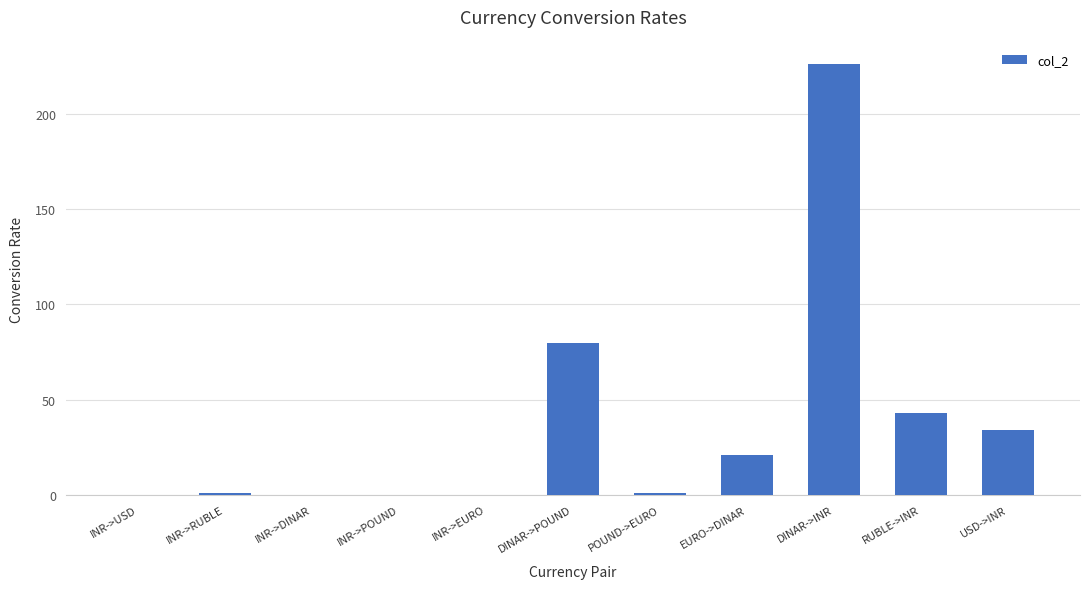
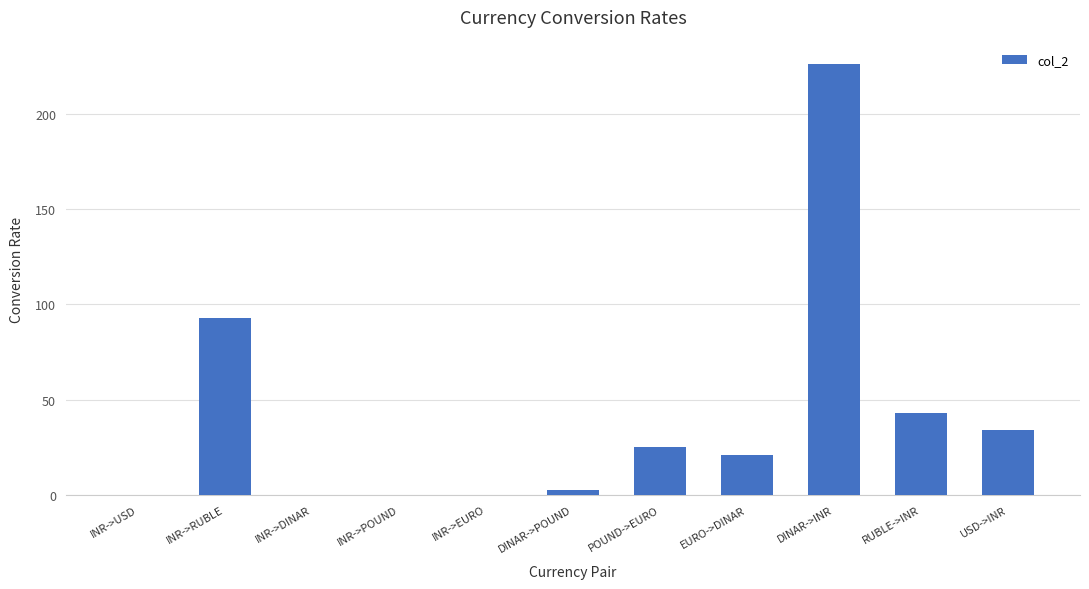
  {
-   "INR->RUBLE": 1,
-   "DINAR->POUND": 80,
-   "POUND->EURO": 1,
+   "INR->RUBLE": 93,
+   "DINAR->POUND": 3,
+   "POUND->EURO": 25,
    "EURO->DINAR": 21,
    "DINAR->INR": 226,
    "RUBLE->INR": 43,
    "USD->INR": 34
  }
